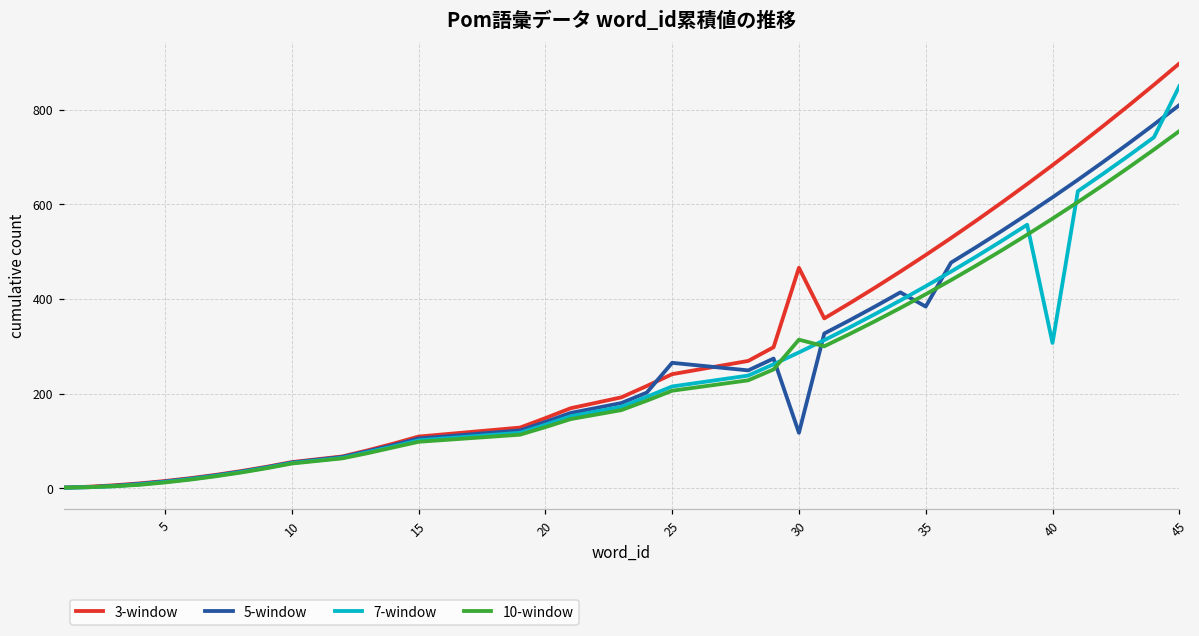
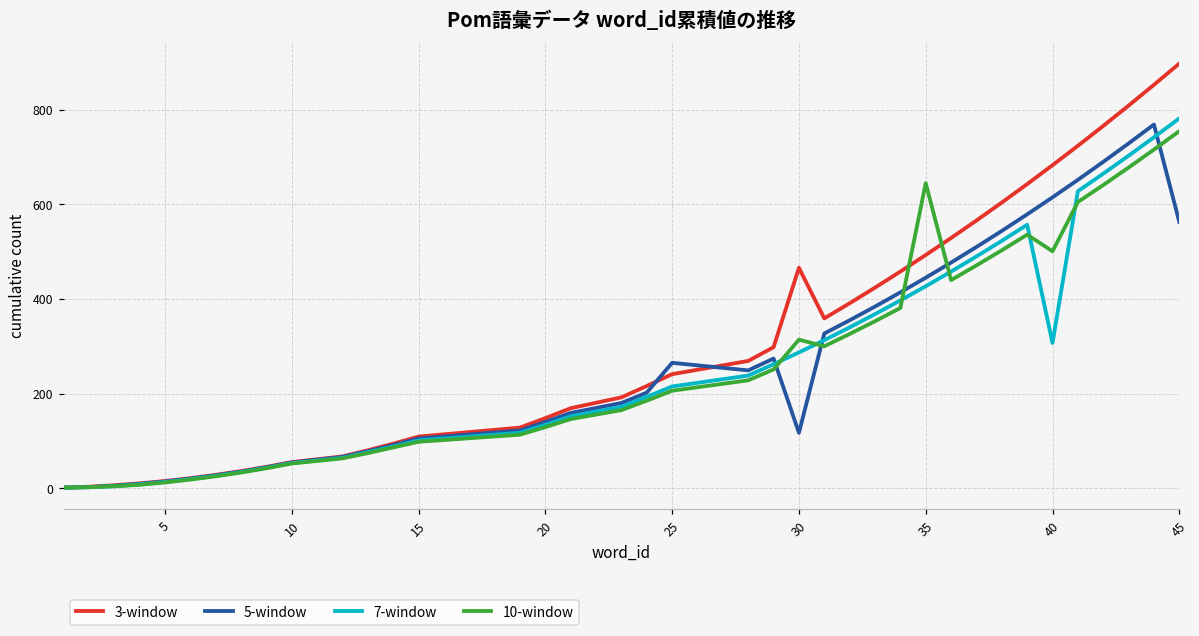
  {
    "3-window": {
      "20": 150,
      "25": 240,
      "30": 470,
      "35": 490,
      "40": 680,
      "45": 900
    },
    "5-window": {
      "20": 140,
      "25": 270,
      "30": 120,
-     "35": 380,
+     "35": 450,
      "40": 620,
-     "45": 810
+     "45": 560
    },
    "7-window": {
      "25": 220,
      "30": 290,
      "35": 430,
      "40": 310,
-     "45": 850
+     "45": 780
    },
    "10-window": {
      "25": 210,
      "30": 310,
-     "35": 410,
-     "40": 570,
+     "35": 650,
+     "40": 500,
      "45": 760
    }
  }
